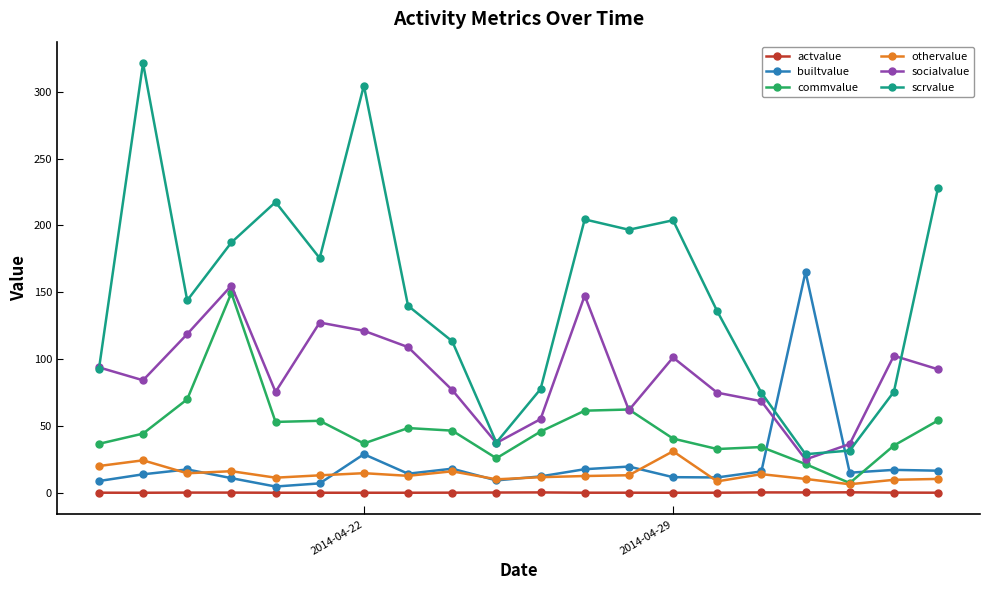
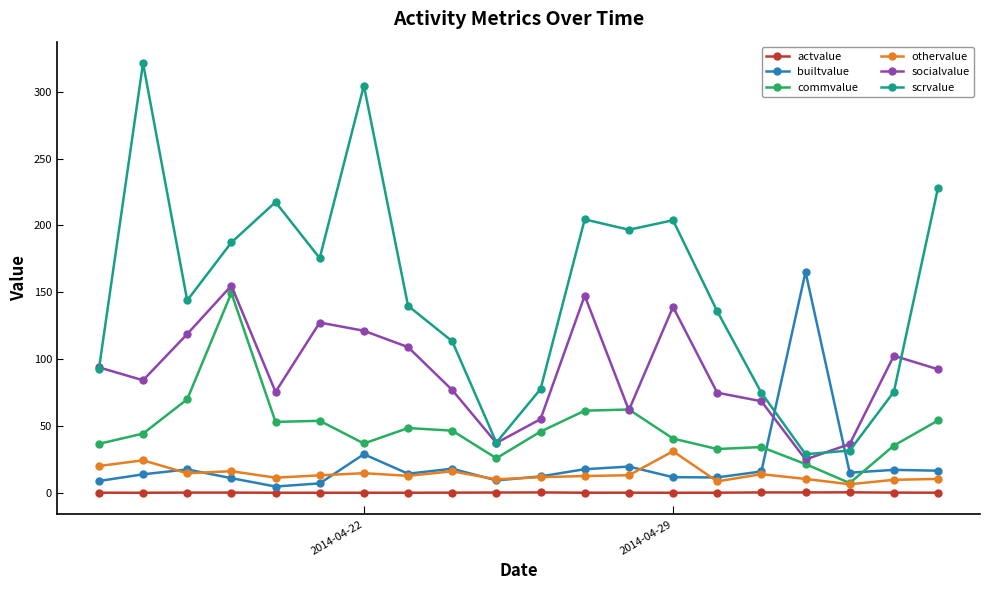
  {
    "actvalue": {
      "2014-04-22": 0,
      "2014-04-29": 0
    },
    "builtvalue": {
      "2014-04-22": 29,
      "2014-04-29": 12
    },
    "othervalue": {
      "2014-04-22": 15,
      "2014-04-29": 31
    },
    "socialvalue": {
      "2014-04-22": 121,
-     "2014-04-29": 101
+     "2014-04-29": 139
    }
  }
